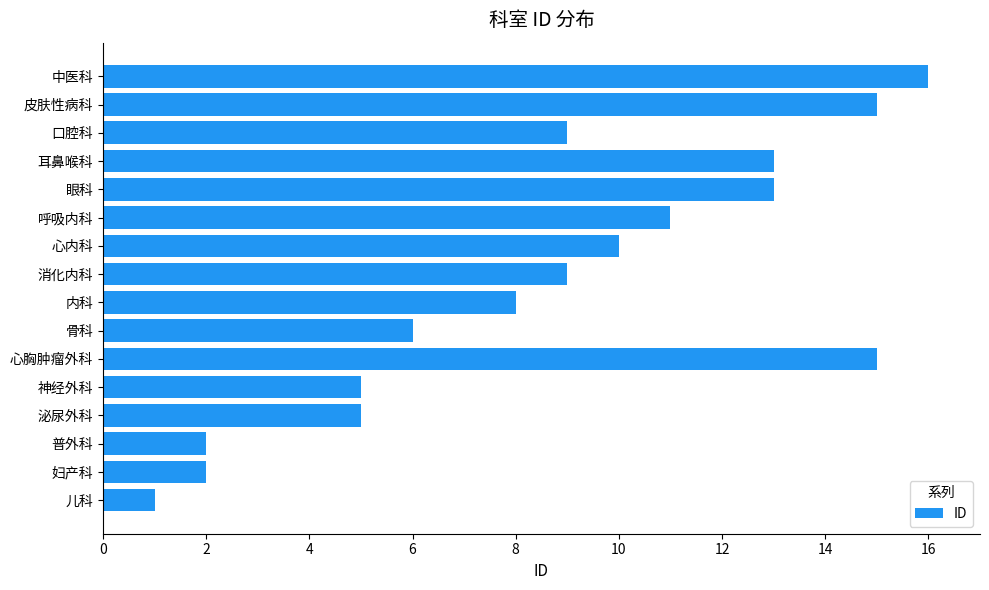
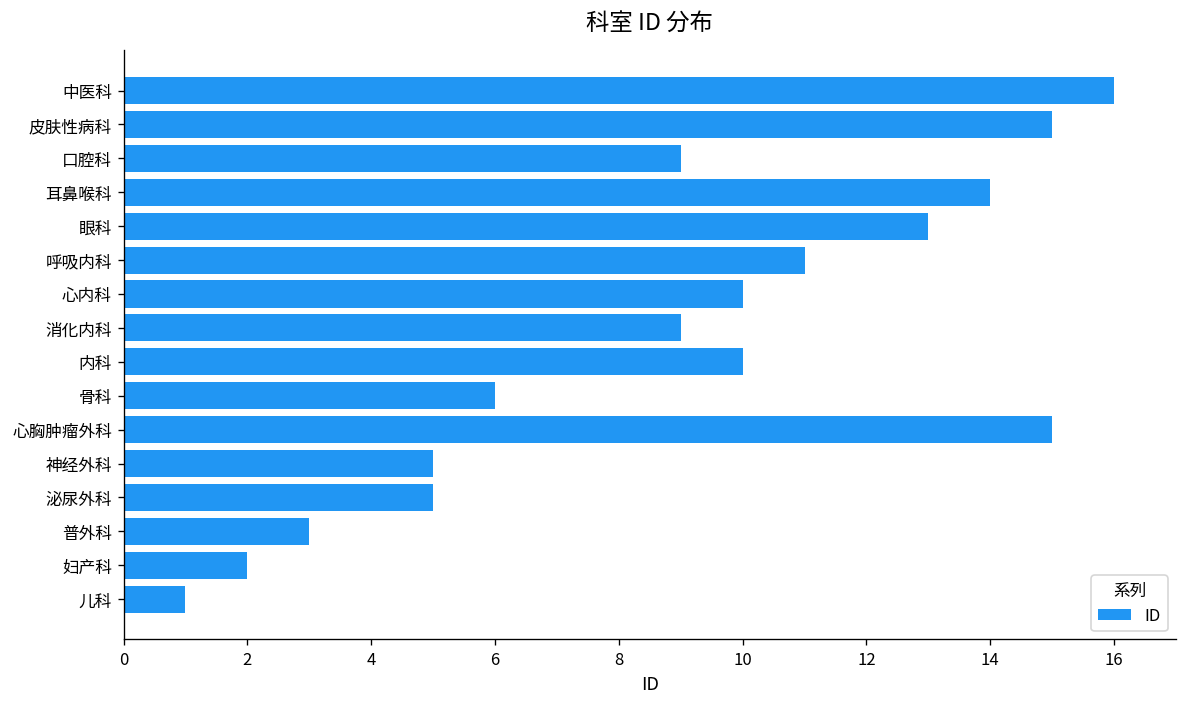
  {
    "中医科": 16,
    "皮肤性病科": 15,
    "口腔科": 9,
-   "耳鼻喉科": 13,
+   "耳鼻喉科": 14,
    "眼科": 13,
    "呼吸内科": 11,
    "心内科": 10,
    "消化内科": 9,
-   "内科": 8,
+   "内科": 10,
    "骨科": 6,
    "心胸肿瘤外科": 15,
    "神经外科": 5,
    "泌尿外科": 5,
-   "普外科": 2,
+   "普外科": 3,
    "妇产科": 2,
    "儿科": 1
  }
